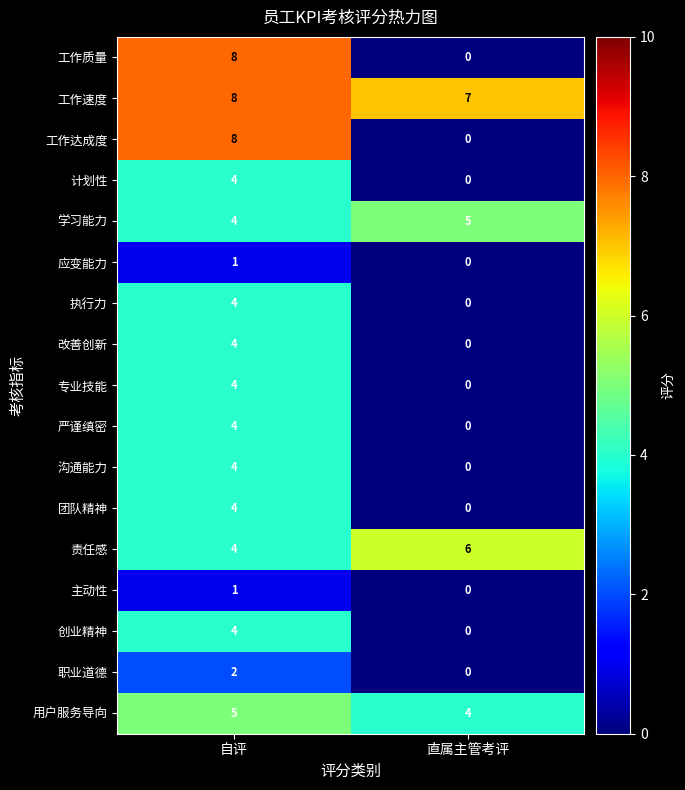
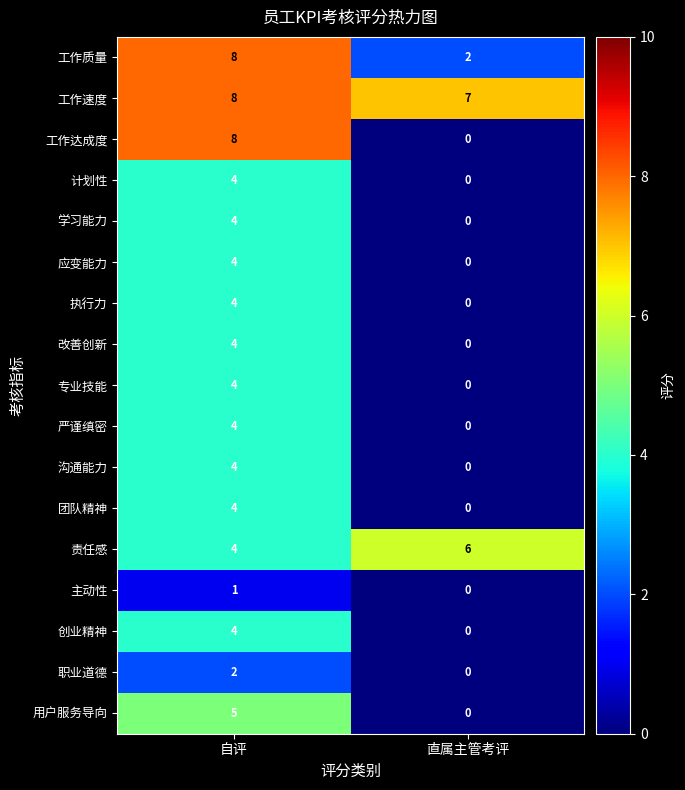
  {
    "工作质量": {
      "自评": 8,
-     "直属主管考评": 0
+     "直属主管考评": 2
    },
    "工作速度": {
      "自评": 8,
      "直属主管考评": 7
    },
    "工作达成度": {
      "自评": 8,
      "直属主管考评": 0
    },
    "计划性": {
      "自评": 4,
      "直属主管考评": 0
    },
    "学习能力": {
      "自评": 4,
-     "直属主管考评": 5
+     "直属主管考评": 0
    },
    "应变能力": {
-     "自评": 1,
+     "自评": 4,
      "直属主管考评": 0
    },
    "执行力": {
      "自评": 4,
      "直属主管考评": 0
    },
    "改善创新": {
      "自评": 4,
      "直属主管考评": 0
    },
    "专业技能": {
      "自评": 4,
      "直属主管考评": 0
    },
    "严谨缜密": {
      "自评": 4,
      "直属主管考评": 0
    },
    "沟通能力": {
      "自评": 4,
      "直属主管考评": 0
    },
    "团队精神": {
      "自评": 4,
      "直属主管考评": 0
    },
    "责任感": {
      "自评": 4,
      "直属主管考评": 6
    },
    "主动性": {
      "自评": 1,
      "直属主管考评": 0
    },
    "创业精神": {
      "自评": 4,
      "直属主管考评": 0
    },
    "职业道德": {
      "自评": 2,
      "直属主管考评": 0
    },
    "用户服务导向": {
      "自评": 5,
-     "直属主管考评": 4
+     "直属主管考评": 0
    }
  }
